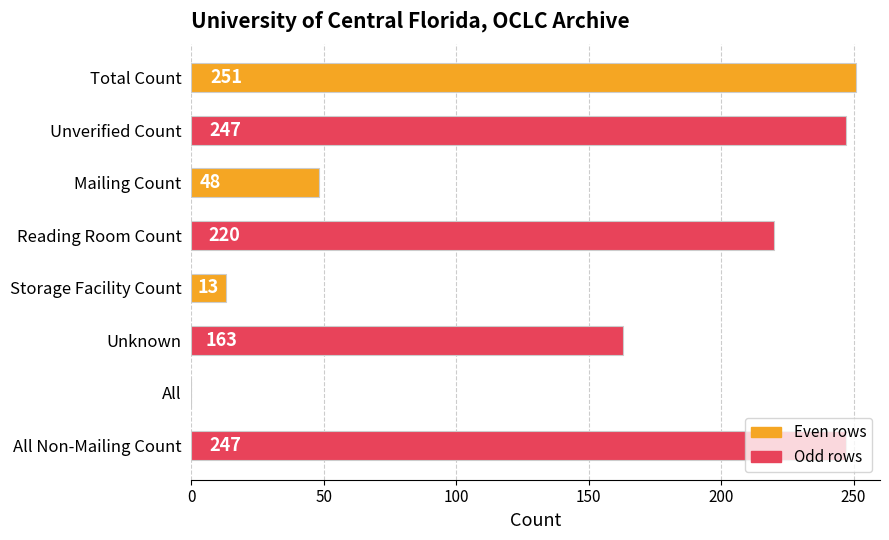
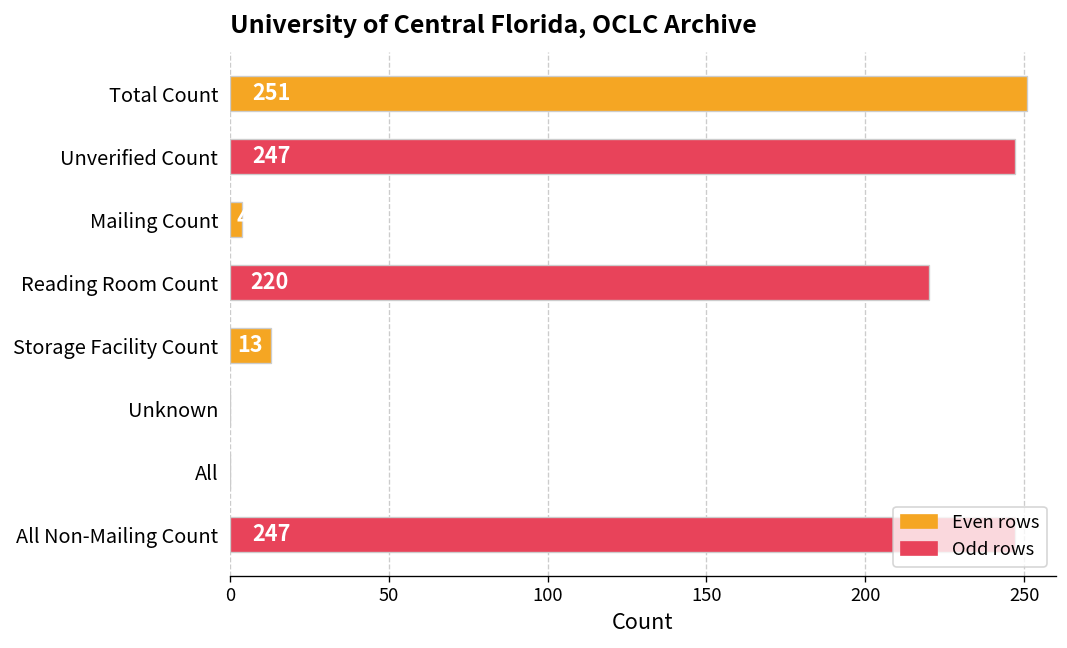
  {
    "Total Count": 251,
    "Unverified Count": 247,
-   "Mailing Count": 48,
+   "Mailing Count": 4,
    "Reading Room Count": 220,
    "Storage Facility Count": 13,
-   "Unknown": 163
+   "Unknown": 0
  }
